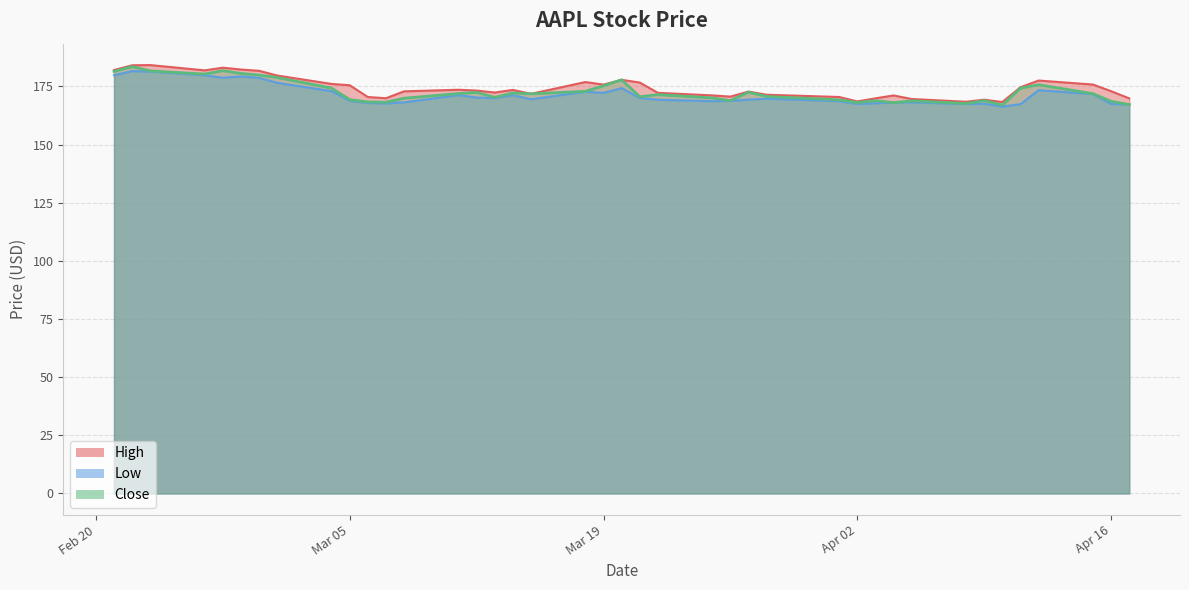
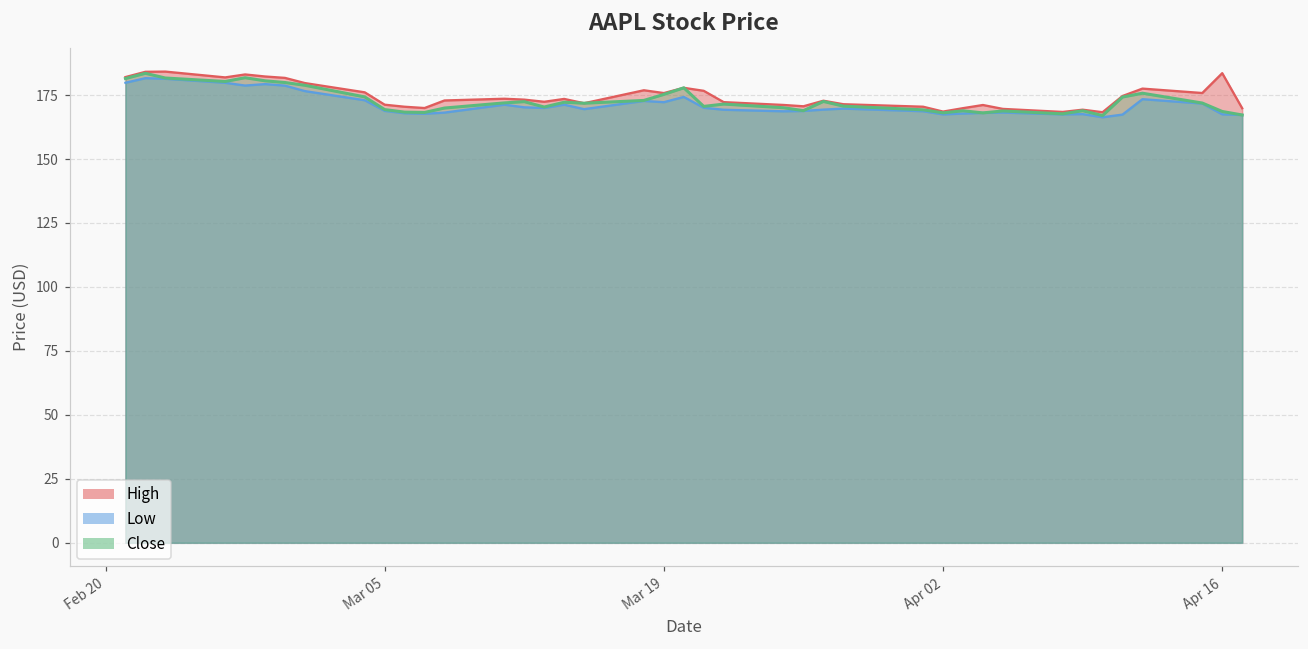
  {
    "High": {
-     "Mar 05": 175,
-     "Apr 16": 173
+     "Mar 05": 171,
+     "Apr 16": 184
    },
    "Low": {
      "Mar 19": 172,
      "Apr 16": 167
    },
    "Close": {
      "Apr 16": 169
    }
  }
